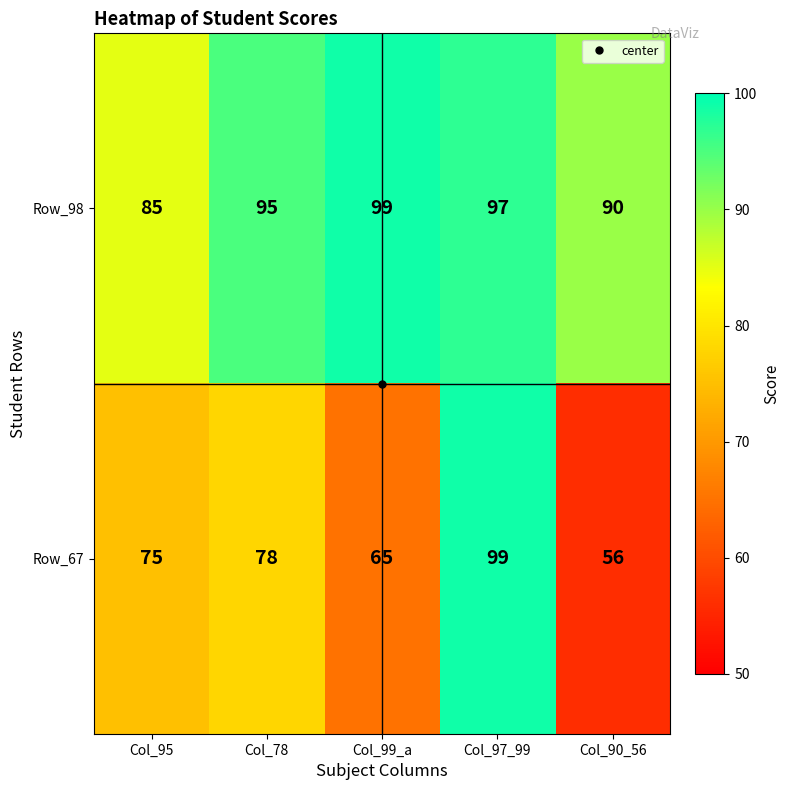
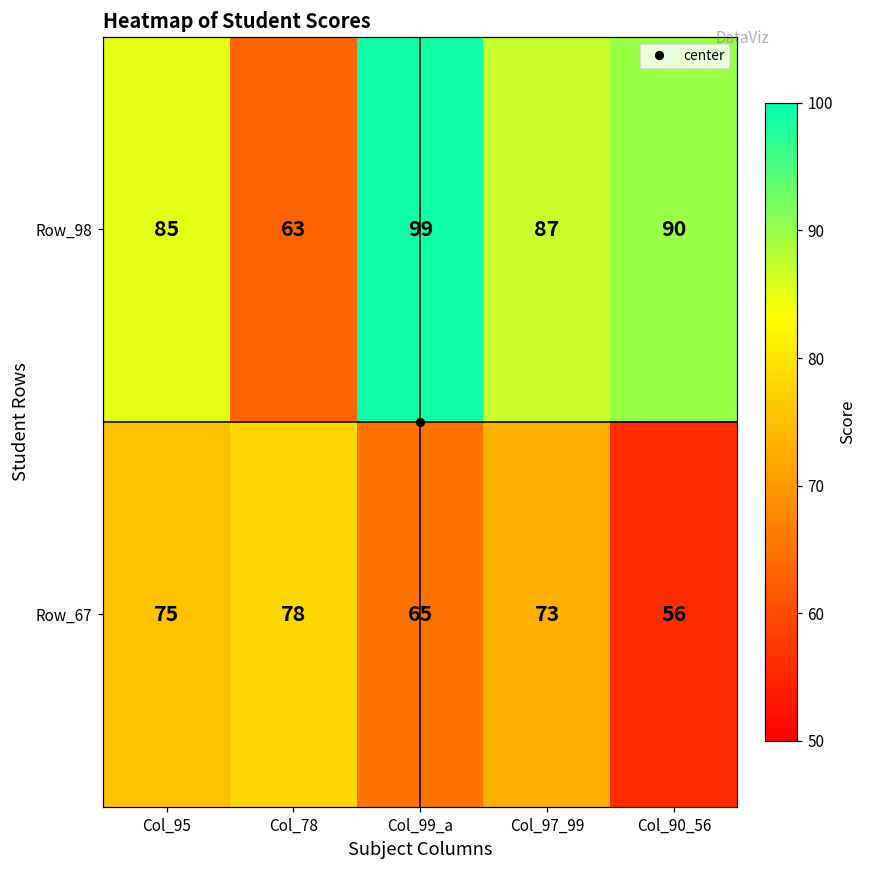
  {
    "Row_98": {
      "Col_95": 85,
-     "Col_78": 95,
+     "Col_78": 63,
      "Col_99_a": 99,
-     "Col_97_99": 97,
+     "Col_97_99": 87,
      "Col_90_56": 90
    },
    "Row_67": {
      "Col_95": 75,
      "Col_78": 78,
      "Col_99_a": 65,
-     "Col_97_99": 99,
+     "Col_97_99": 73,
      "Col_90_56": 56
    }
  }
